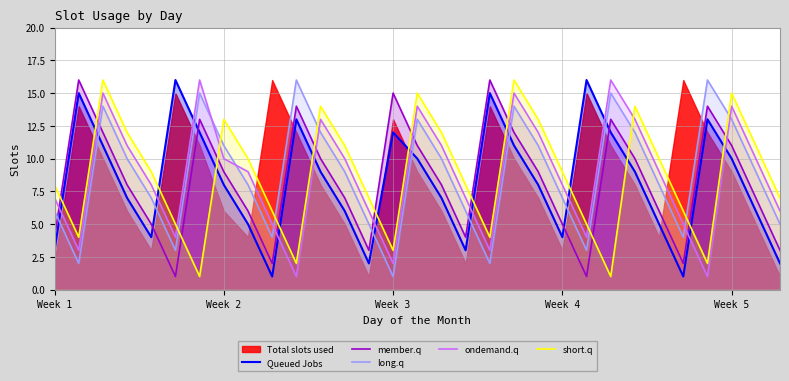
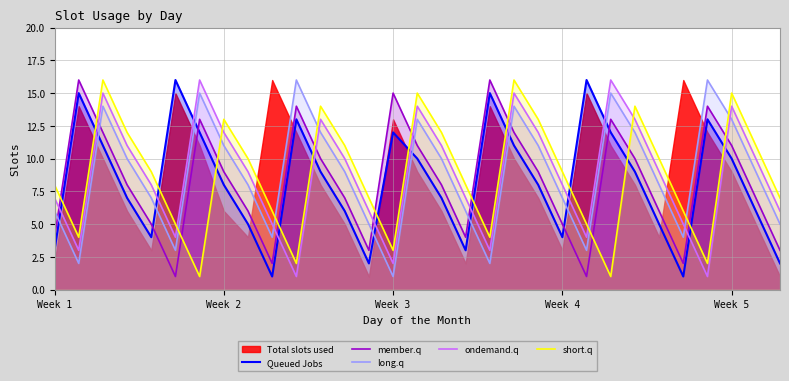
  {
    "Queued Jobs": {
      "Week 1": 3,
      "Week 2": 8,
      "Week 3": 12,
      "Week 4": 4,
      "Week 5": 10
    },
    "Total slots used": {
      "Week 1": 2,
      "Week 2": 6,
      "Week 3": 13,
      "Week 4": 3,
      "Week 5": 9
    },
    "member.q": {
      "Week 1": 4,
      "Week 2": 9,
      "Week 3": 15,
      "Week 4": 5,
      "Week 5": 11
    },
    "long.q": {
      "Week 1": 6,
      "Week 2": 11,
      "Week 3": 1,
      "Week 4": 7,
      "Week 5": 13
    },
    "ondemand.q": {
      "Week 1": 7,
-     "Week 2": 10,
+     "Week 2": 12,
      "Week 3": 2,
      "Week 4": 8,
      "Week 5": 14
    },
    "short.q": {
      "Week 1": 8,
      "Week 2": 13,
      "Week 3": 3,
      "Week 4": 9,
      "Week 5": 15
    }
  }
